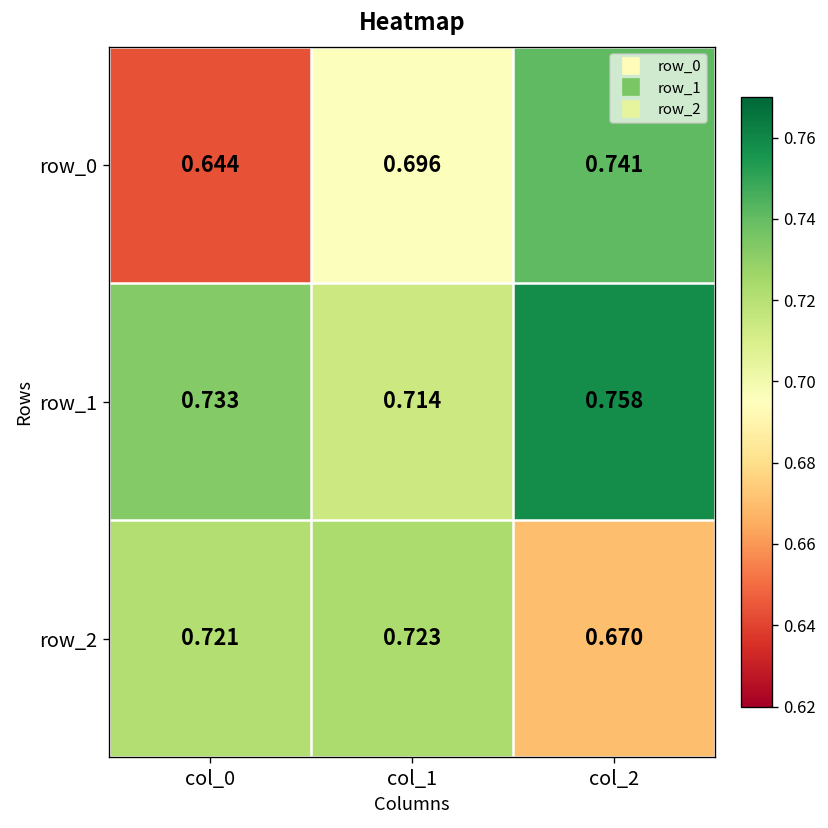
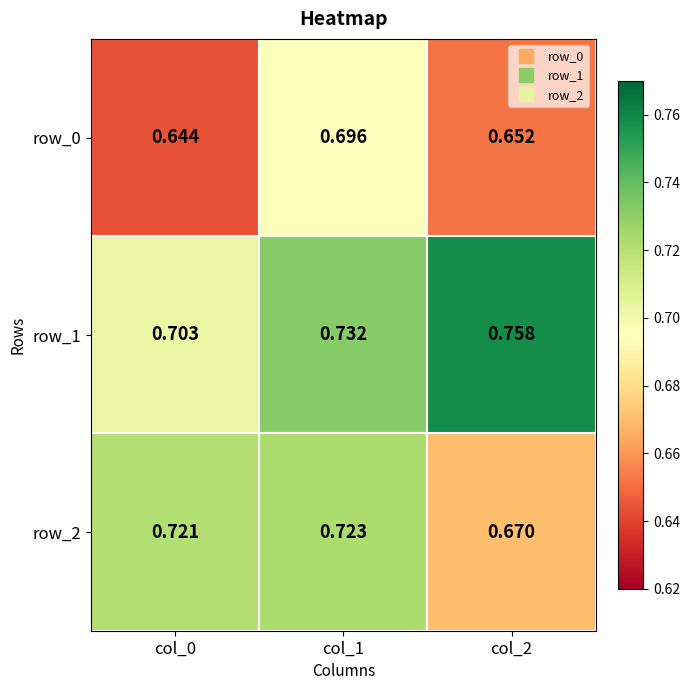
  {
    "row_0": {
      "col_0": 0.644,
      "col_1": 0.696,
-     "col_2": 0.741
+     "col_2": 0.652
    },
    "row_1": {
-     "col_0": 0.733,
-     "col_1": 0.714,
+     "col_0": 0.703,
+     "col_1": 0.732,
      "col_2": 0.758
    },
    "row_2": {
      "col_0": 0.721,
      "col_1": 0.723,
      "col_2": 0.670
    }
  }
